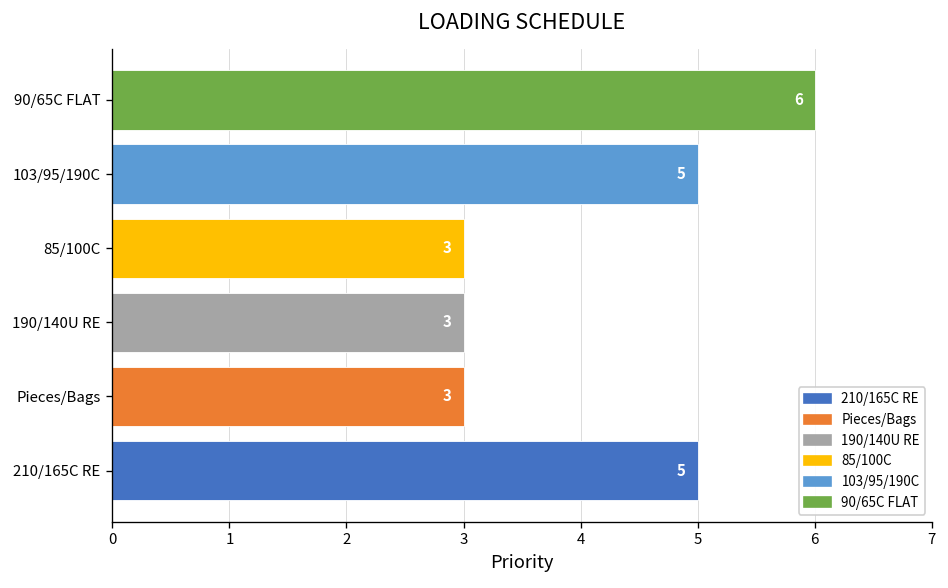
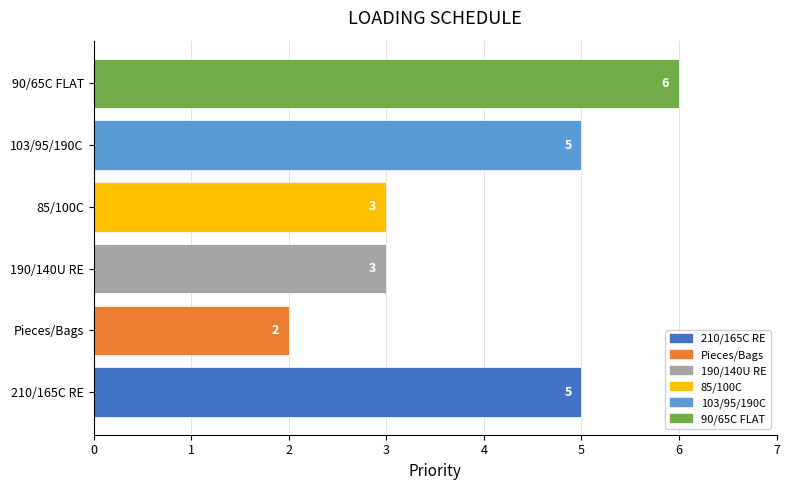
  {
    "90/65C FLAT": 6,
    "103/95/190C": 5,
    "85/100C": 3,
    "190/140U RE": 3,
-   "Pieces/Bags": 3,
+   "Pieces/Bags": 2,
    "210/165C RE": 5
  }
